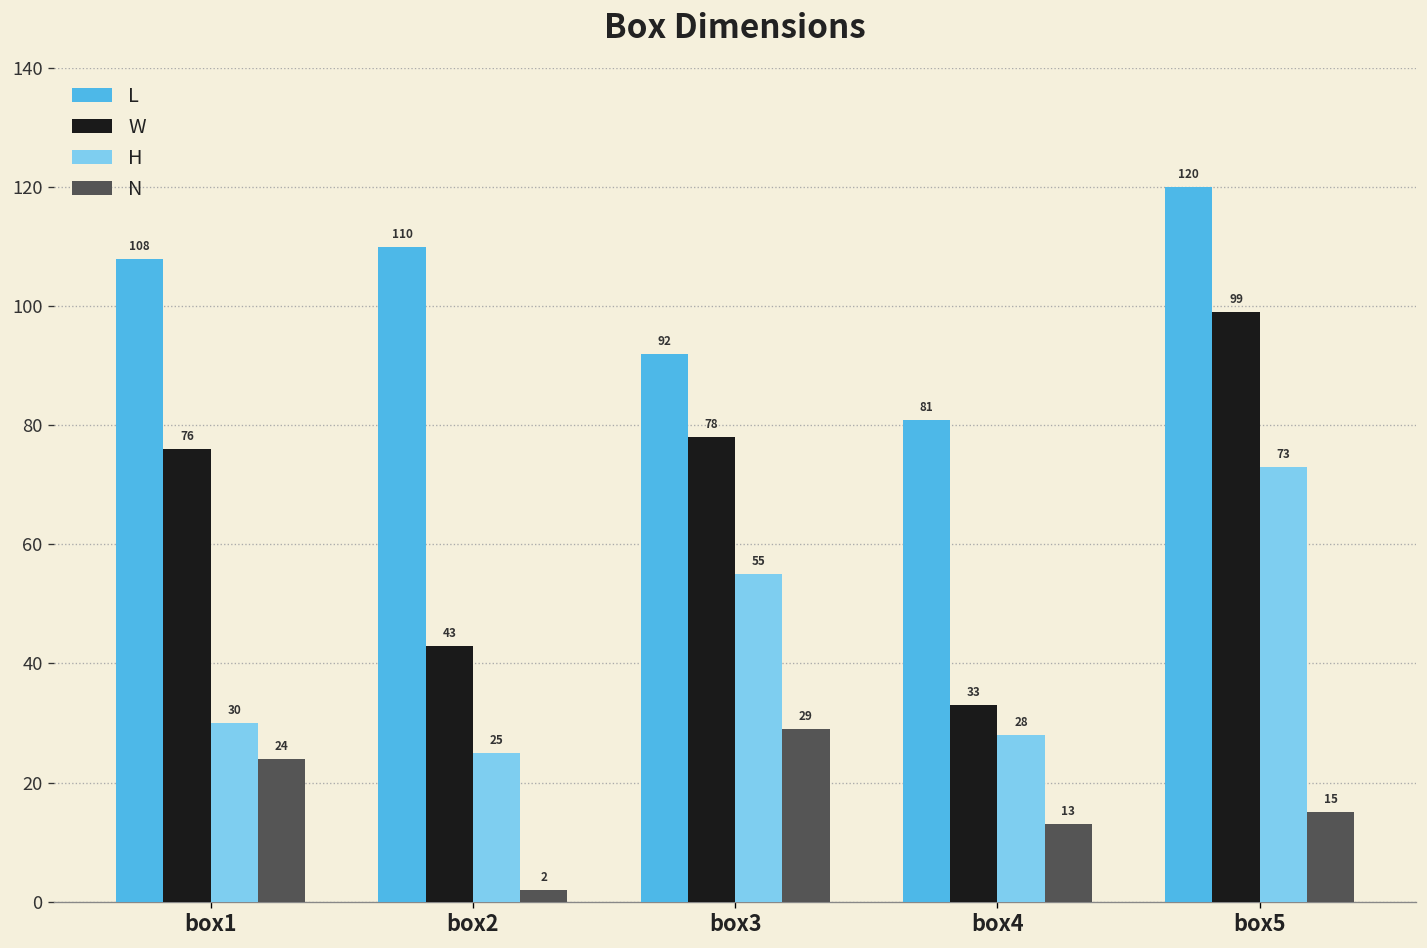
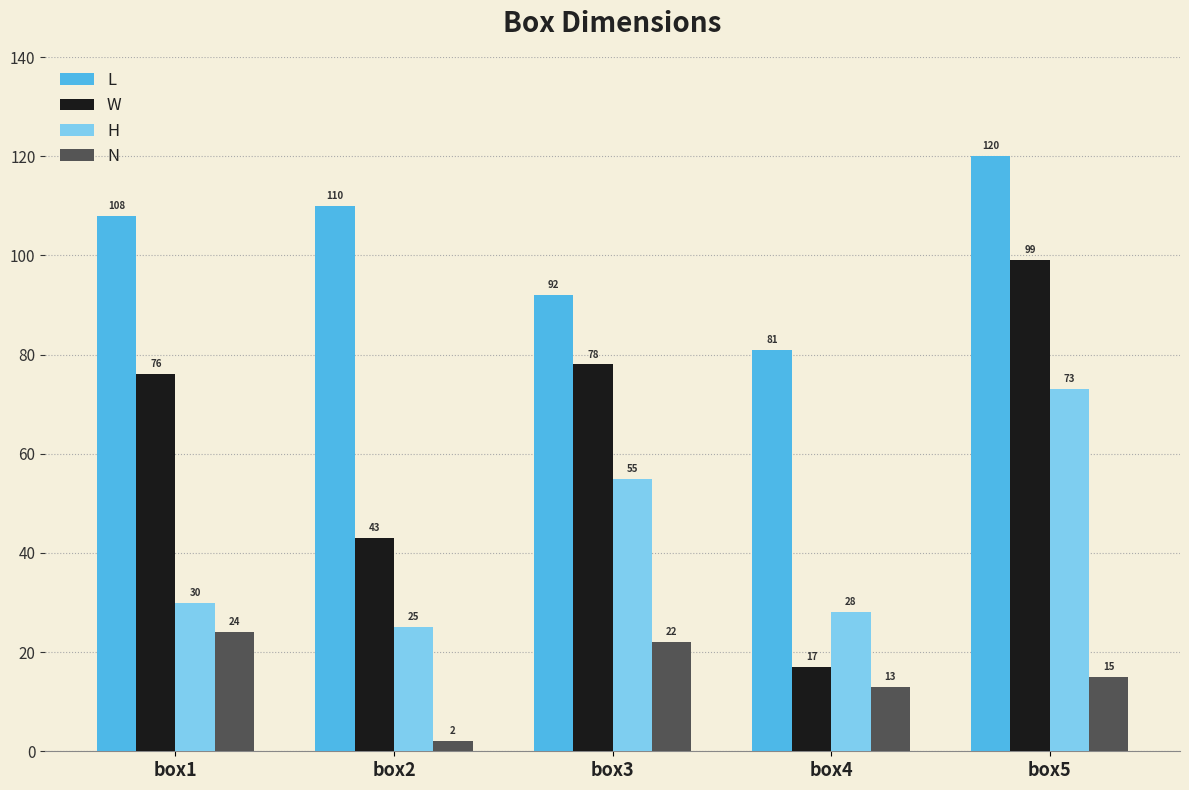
  {
    "W": {
      "box1": 76,
      "box2": 43,
      "box3": 78,
-     "box4": 33,
+     "box4": 17,
      "box5": 99
    },
    "N": {
      "box1": 24,
      "box2": 2,
-     "box3": 29,
+     "box3": 22,
      "box4": 13,
      "box5": 15
    }
  }
